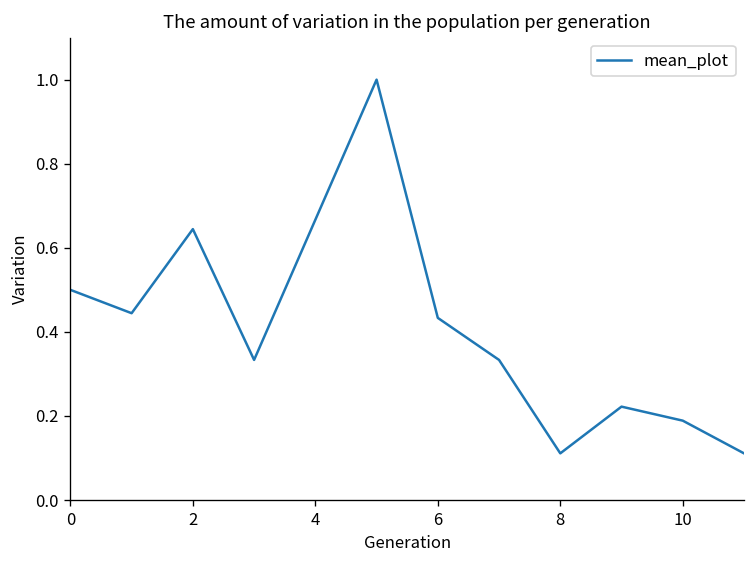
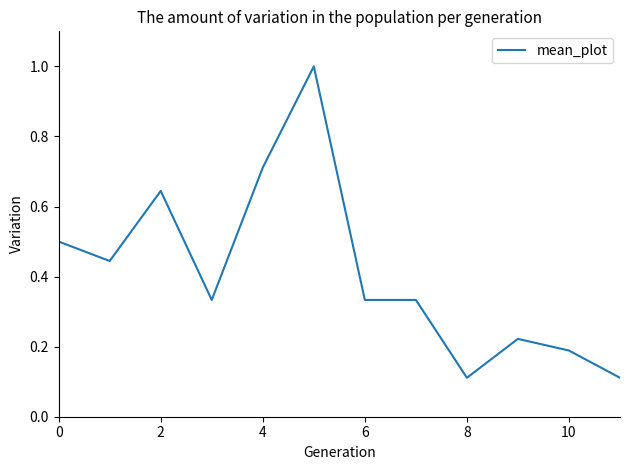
  {
    "0": 0.50,
    "2": 0.64,
-   "4": 0.67,
-   "6": 0.43,
+   "4": 0.71,
+   "6": 0.33,
    "8": 0.11,
    "10": 0.19
  }
